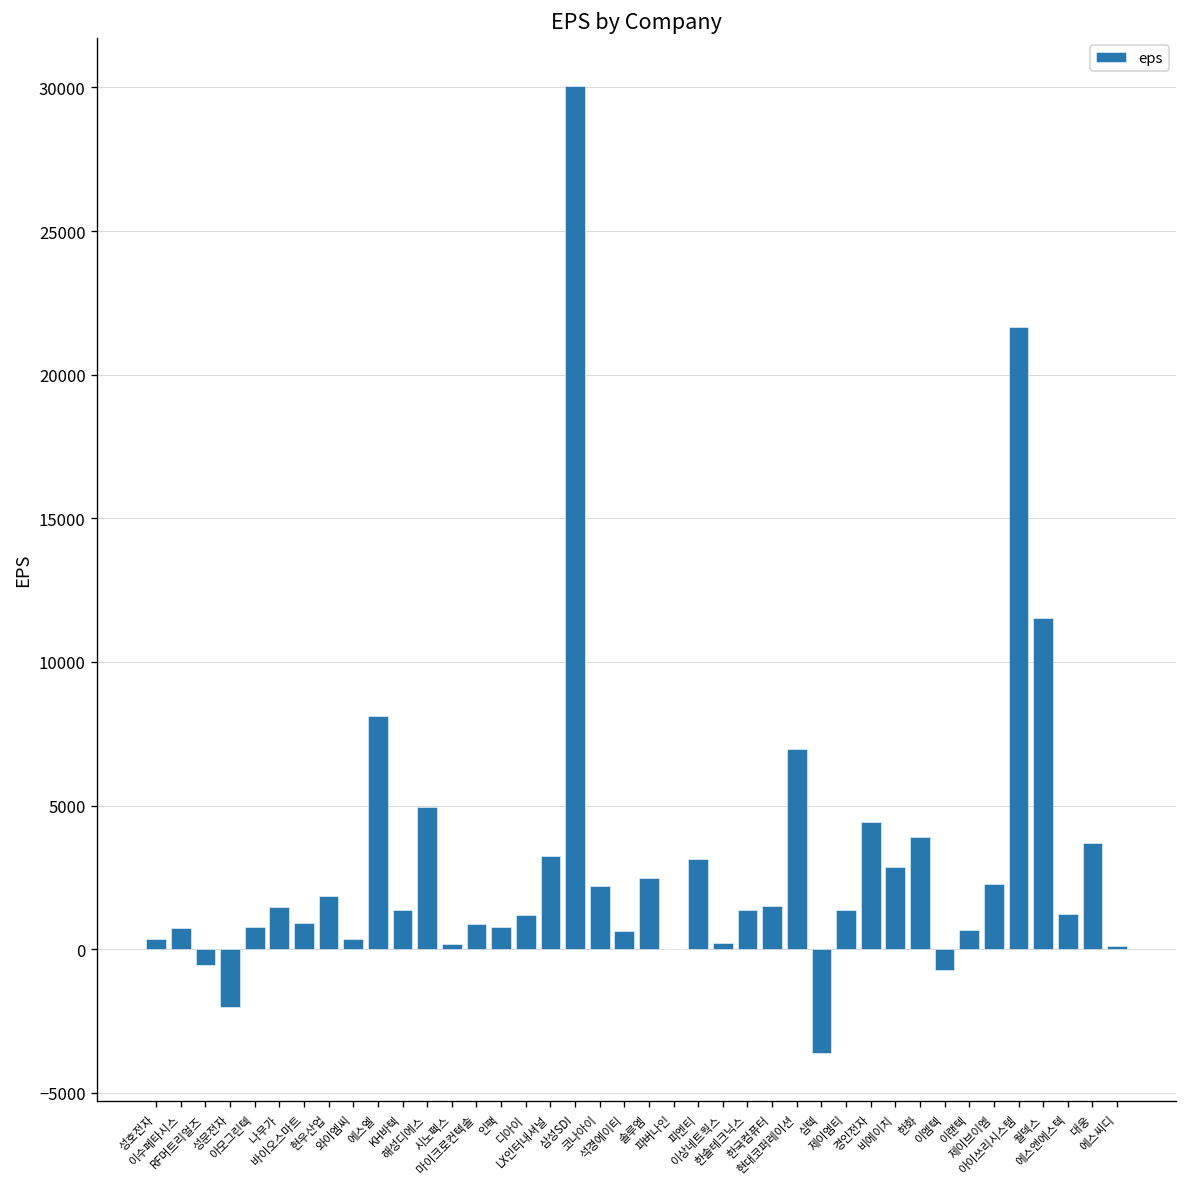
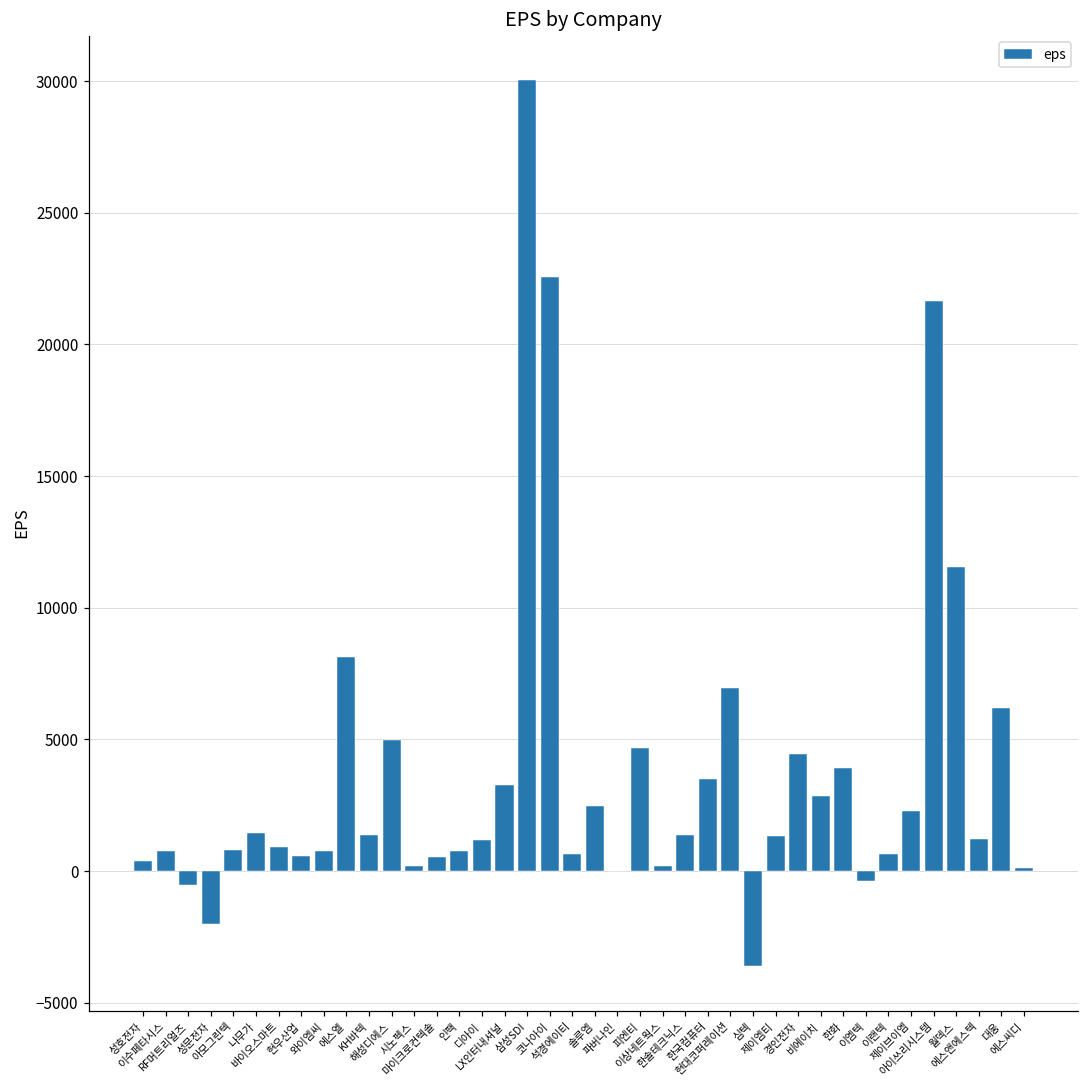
  {
    "성호전자": 400,
    "이수페타시스": 800,
    "RF머트리얼즈": -500,
    "성문전자": -2000,
    "아모그린텍": 800,
    "나무가": 1500,
    "바이오스마트": 900,
-   "현우산업": 1900,
-   "와이엠씨": 400,
+   "현우산업": 600,
+   "와이엠씨": 800,
    "에스엘": 8100,
    "KH바텍": 1400,
    "해성디에스": 5000,
    "시노펙스": 200,
-   "마이크로컨텍솔": 900,
+   "마이크로컨텍솔": 500,
    "인팩": 800,
    "디아이": 1200,
    "LX인터내셔널": 3300,
    "삼성SDI": 30000,
-   "코나아이": 2200,
+   "코나아이": 22600,
    "석경에이티": 600,
    "솔루엠": 2500,
-   "피엔티": 3100,
+   "피엔티": 4700,
    "이상네트웍스": 200,
    "한솔테크닉스": 1400,
-   "한국컴퓨터": 1500,
+   "한국컴퓨터": 3500,
    "현대코퍼레이션": 7000,
    "심텍": -3600,
    "제이엠티": 1300,
    "경인전자": 4400,
    "비에이치": 2900,
    "한화": 3900,
-   "이엠텍": -700,
+   "이엠텍": -400,
    "이랜텍": 700,
    "제이브이엠": 2300,
    "아이쓰리시스템": 21600,
    "월덱스": 11500,
    "에스앤에스텍": 1200,
-   "대웅": 3700
+   "대웅": 6200
  }
